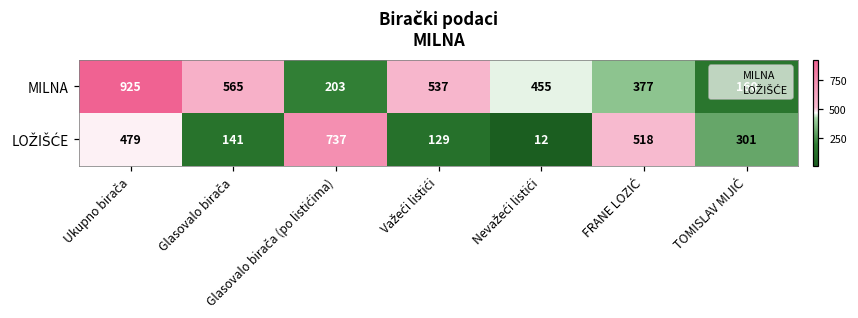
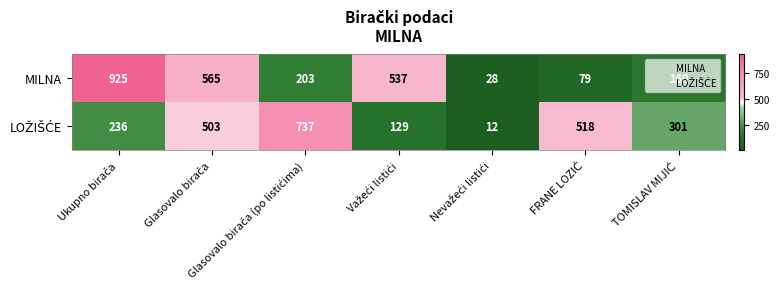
  {
    "MILNA": {
      "Ukupno birača": 925,
      "Glasovalo birača": 565,
      "Glasovalo birača (po listićima)": 203,
      "Važeći listići": 537,
-     "Nevažeći listići": 455,
-     "FRANE LOZIĆ": 377
+     "Nevažeći listići": 28,
+     "FRANE LOZIĆ": 79
    },
    "LOŽIŠĆE": {
-     "Ukupno birača": 479,
-     "Glasovalo birača": 141,
+     "Ukupno birača": 236,
+     "Glasovalo birača": 503,
      "Glasovalo birača (po listićima)": 737,
      "Važeći listići": 129,
      "Nevažeći listići": 12,
      "FRANE LOZIĆ": 518,
      "TOMISLAV MIJIĆ": 301
    }
  }
